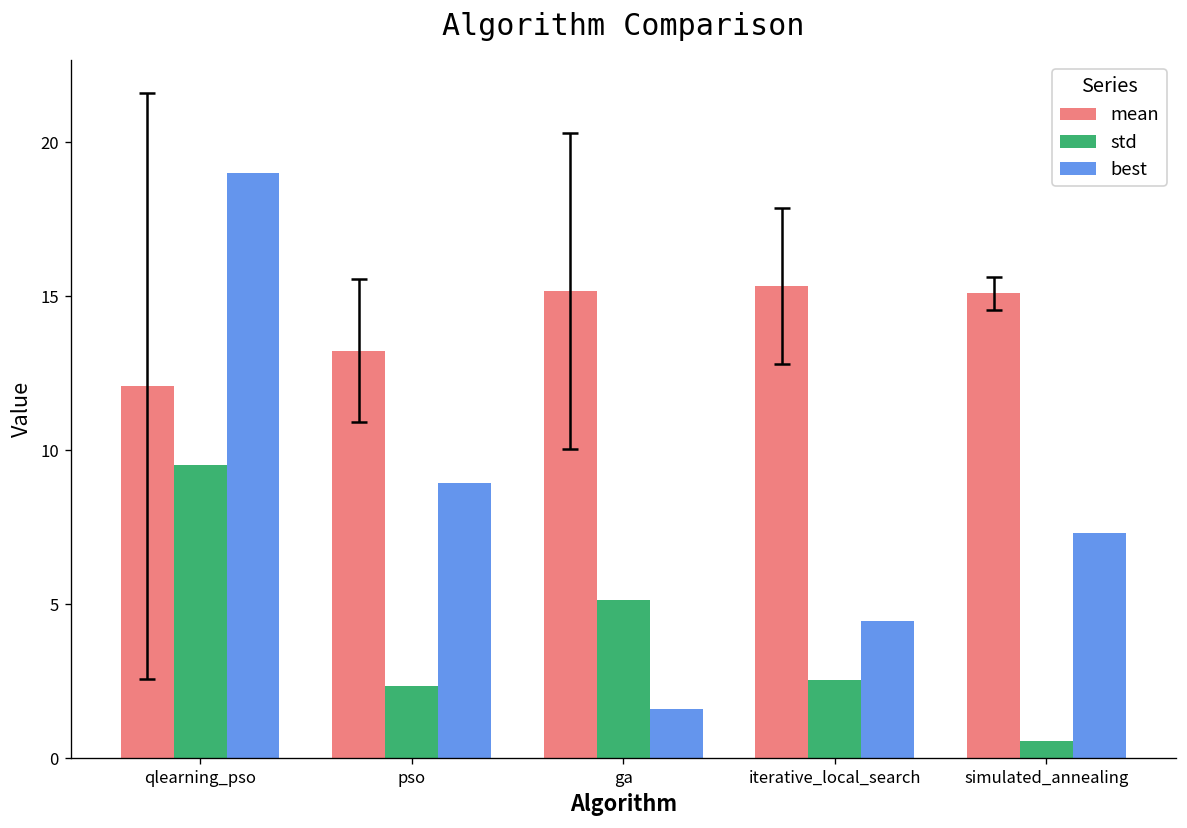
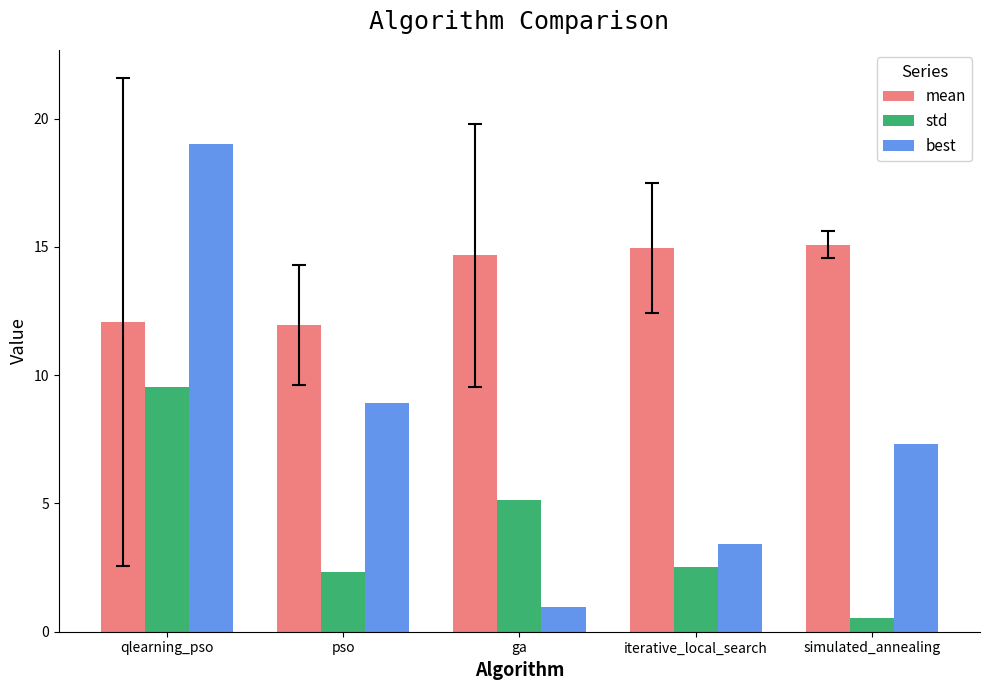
  {
    "mean": {
      "qlearning_pso": 12.1,
-     "pso": 13.2,
-     "ga": 15.2,
-     "iterative_local_search": 15.3,
+     "pso": 12.0,
+     "ga": 14.7,
+     "iterative_local_search": 14.9,
      "simulated_annealing": 15.1
    },
    "std": {
      "qlearning_pso": 9.5,
      "pso": 2.3,
      "ga": 5.1,
      "iterative_local_search": 2.5,
      "simulated_annealing": 0.5
    },
    "best": {
      "qlearning_pso": 19.0,
      "pso": 8.9,
-     "ga": 1.6,
-     "iterative_local_search": 4.5,
+     "ga": 0.9,
+     "iterative_local_search": 3.4,
      "simulated_annealing": 7.3
    }
  }
